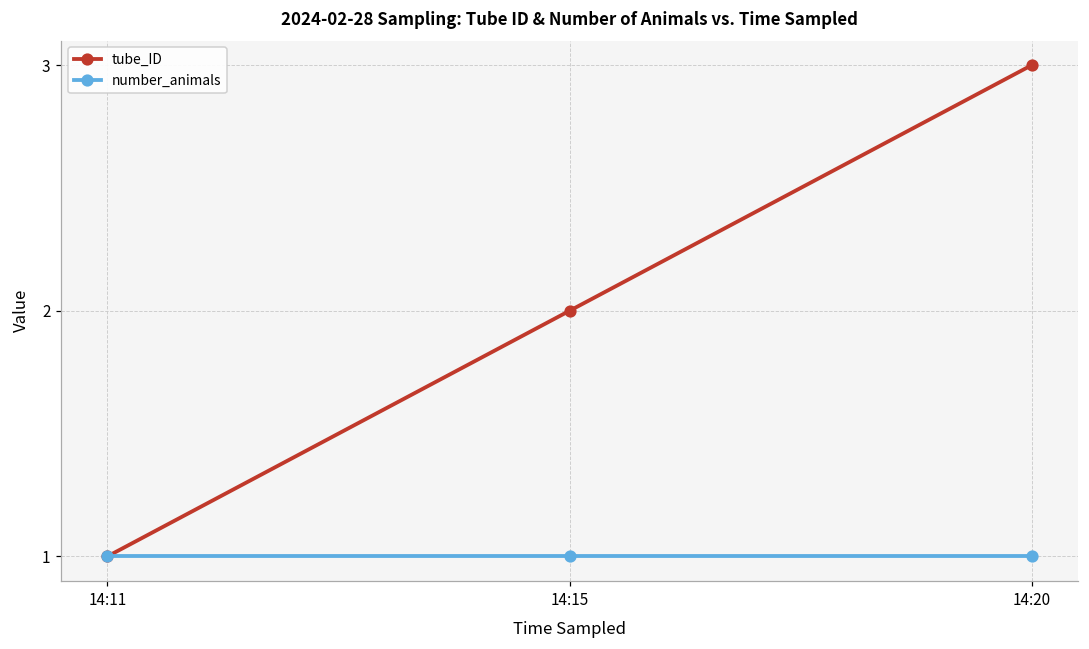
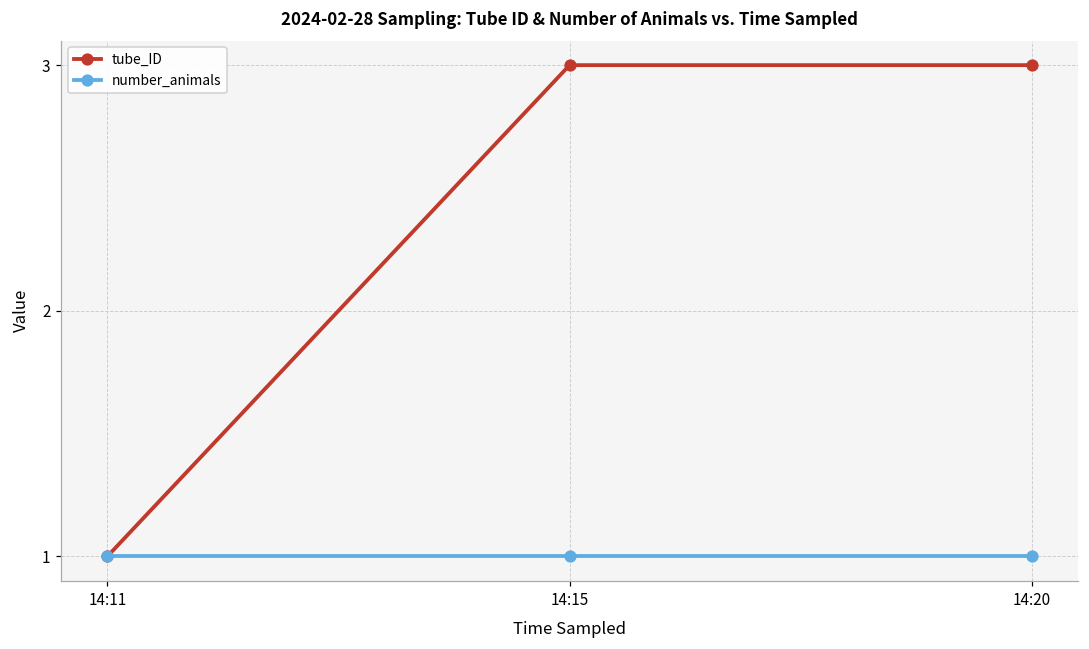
  {
    "tube_ID": {
-     "14:15": 2,
+     "14:15": 3,
      "14:20": 3
    },
    "number_animals": {
      "14:15": 1,
      "14:20": 1
    }
  }
